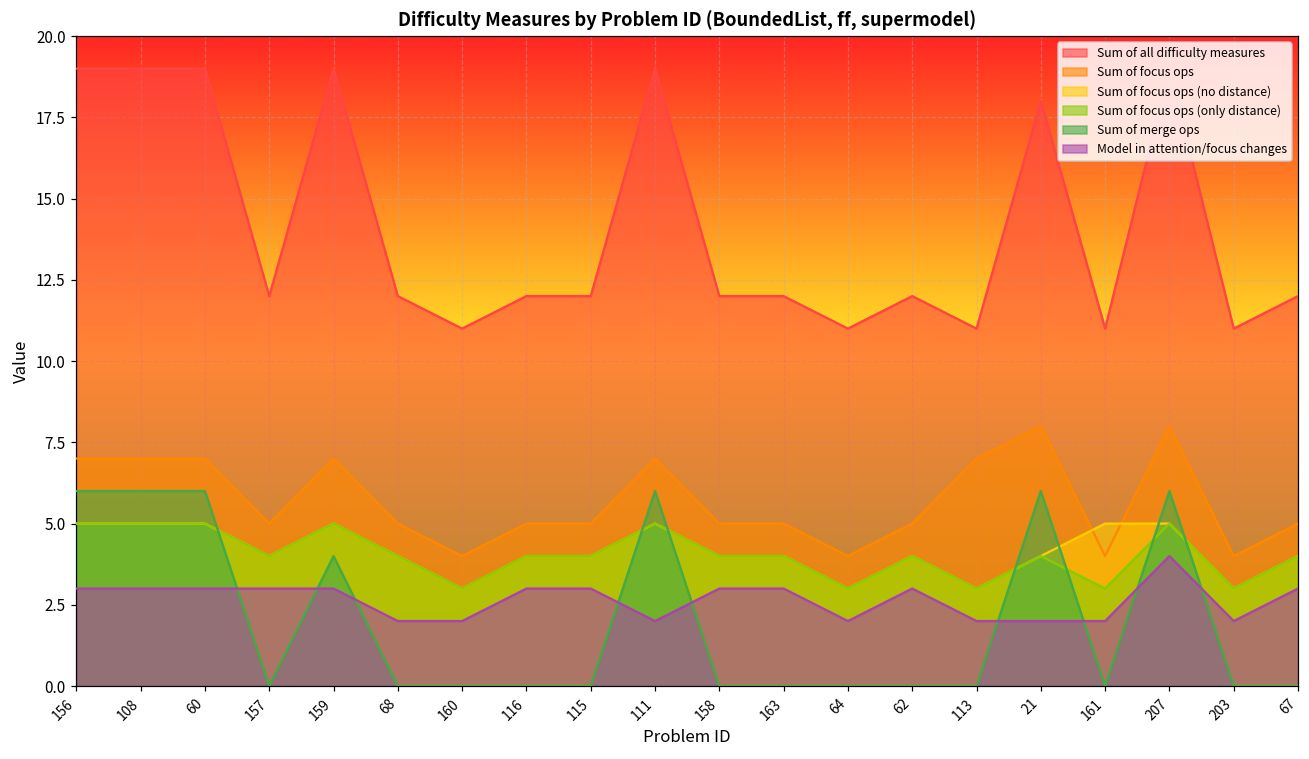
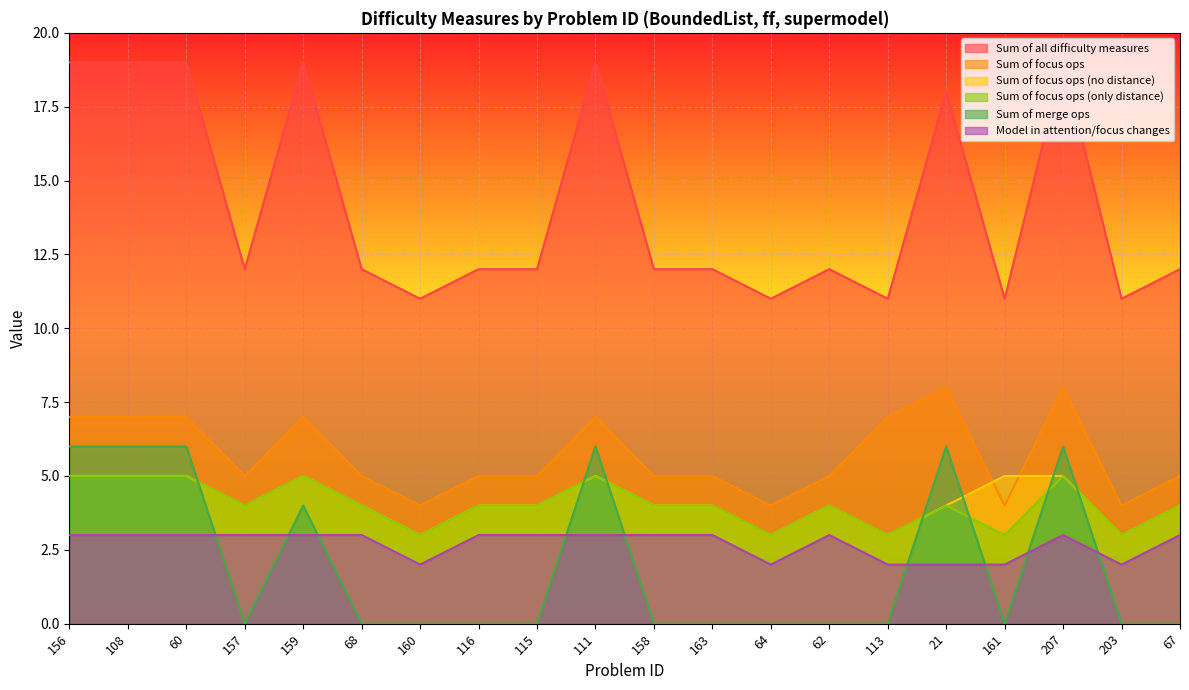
  {
    "Sum of all difficulty measures": {
      "156": 19,
      "108": 19,
      "60": 19,
      "157": 12,
      "159": 19,
      "68": 12,
      "160": 11,
      "116": 12,
      "115": 12,
      "111": 19,
      "158": 12,
      "163": 12,
      "64": 11,
      "62": 12,
      "113": 11,
      "21": 18,
      "161": 11,
      "203": 11,
      "67": 12
    },
    "Sum of focus ops": {
      "156": 7,
      "108": 7,
      "60": 7,
      "157": 5,
      "159": 7,
      "68": 5,
      "160": 4,
      "116": 5,
      "115": 5,
      "111": 7,
      "158": 5,
      "163": 5,
      "64": 4,
      "62": 5,
      "113": 7,
      "21": 8,
      "161": 4,
      "207": 8,
      "203": 4,
      "67": 5
    },
    "Sum of focus ops (no distance)": {
      "161": 5
    },
    "Sum of focus ops (only distance)": {
      "161": 3
    },
    "Sum of merge ops": {
      "156": 6,
      "108": 6,
      "60": 6,
      "157": 0,
      "159": 4,
      "68": 0,
      "160": 0,
      "116": 0,
      "115": 0,
      "111": 6,
      "158": 0,
      "163": 0,
      "64": 0,
      "62": 0,
      "113": 0,
      "21": 6,
      "161": 0,
      "207": 6,
      "203": 0,
      "67": 0
    },
    "Model in attention/focus changes": {
      "156": 3,
      "108": 3,
      "60": 3,
      "157": 3,
      "159": 3,
-     "68": 2,
+     "68": 3,
      "160": 2,
      "116": 3,
      "115": 3,
-     "111": 2,
+     "111": 3,
      "158": 3,
      "163": 3,
      "64": 2,
      "62": 3,
      "113": 2,
      "21": 2,
      "161": 2,
-     "207": 4,
+     "207": 3,
      "203": 2,
      "67": 3
    }
  }
